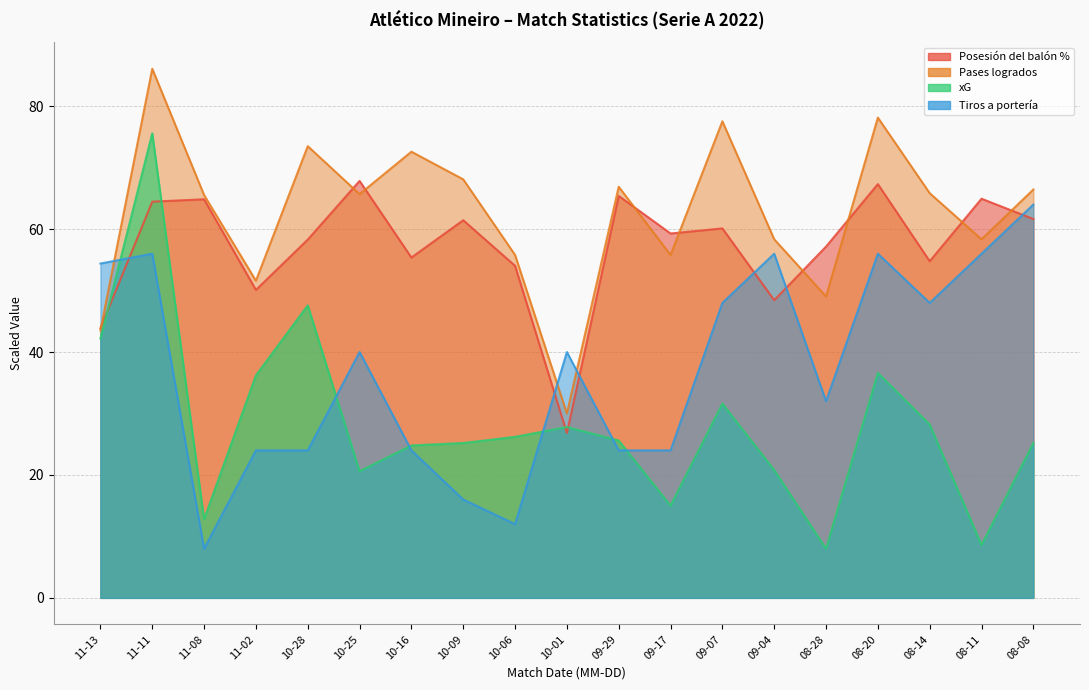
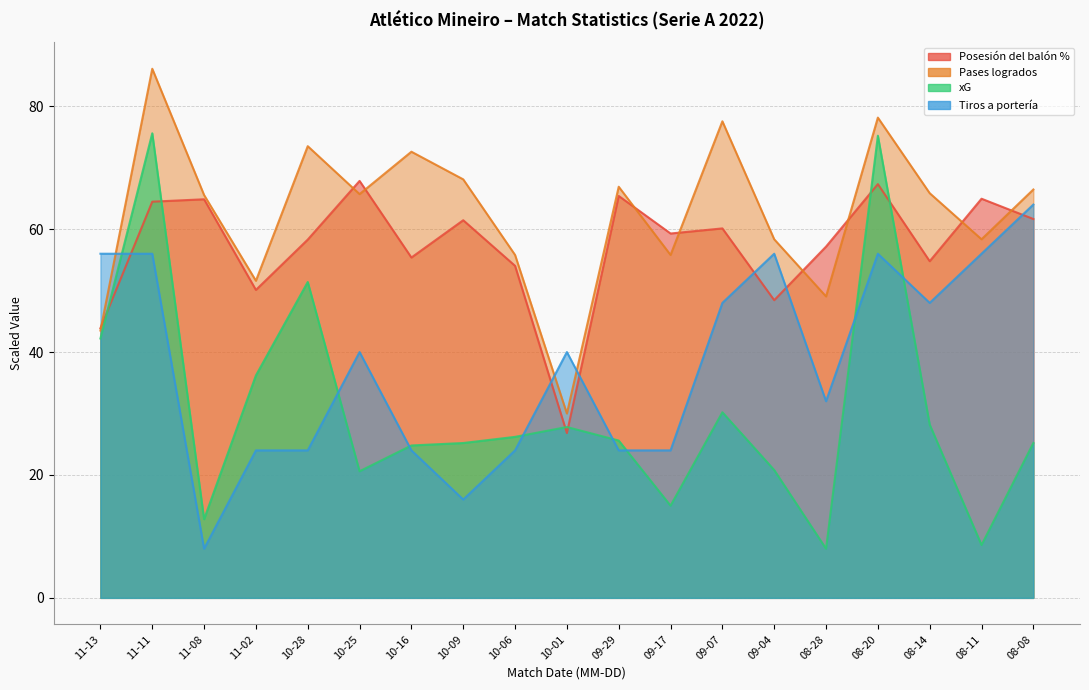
  {
    "xG": {
      "11-13": 42,
      "11-11": 76,
      "11-08": 13,
      "11-02": 36,
-     "10-28": 48,
+     "10-28": 51,
      "10-25": 21,
      "10-16": 25,
      "10-09": 25,
      "10-06": 26,
      "10-01": 28,
      "09-29": 26,
      "09-17": 15,
-     "09-07": 32,
+     "09-07": 30,
      "09-04": 21,
      "08-28": 8,
-     "08-20": 37,
+     "08-20": 75,
      "08-14": 28,
      "08-11": 9,
      "08-08": 25
    },
    "Tiros a portería": {
-     "11-13": 54,
+     "11-13": 56,
      "11-11": 56,
      "11-08": 8,
      "11-02": 24,
      "10-28": 24,
      "10-25": 40,
      "10-16": 24,
      "10-09": 16,
-     "10-06": 12,
+     "10-06": 24,
      "10-01": 40,
      "09-29": 24,
      "09-17": 24,
      "09-07": 48,
      "09-04": 56,
      "08-28": 32,
      "08-20": 56,
      "08-14": 48,
      "08-11": 56,
      "08-08": 64
    }
  }
